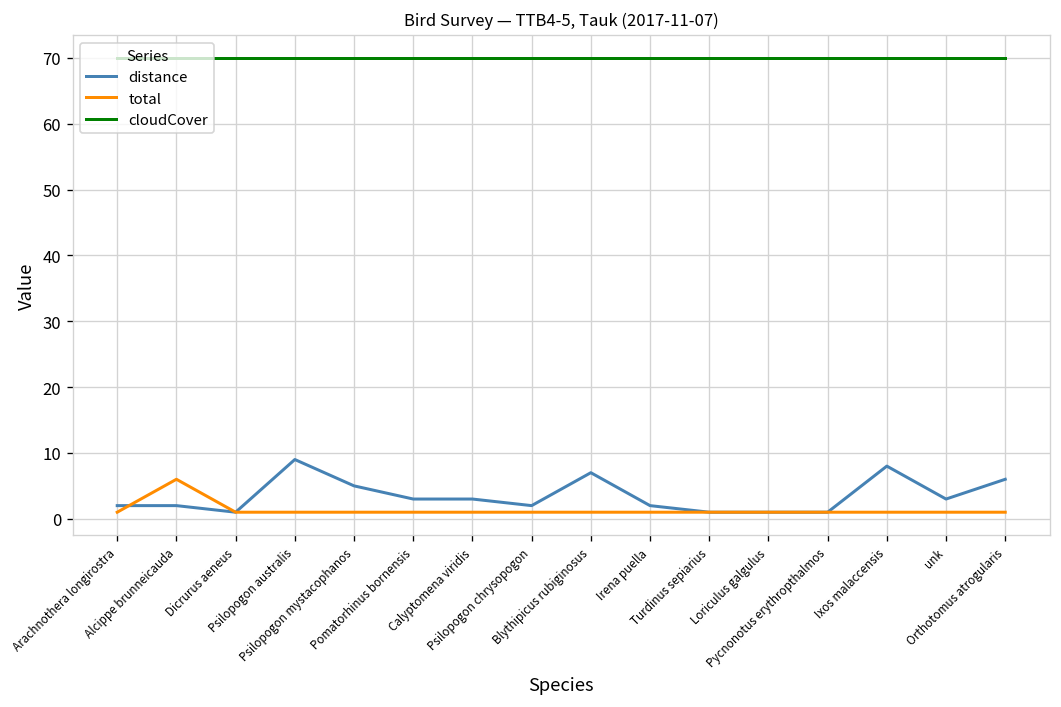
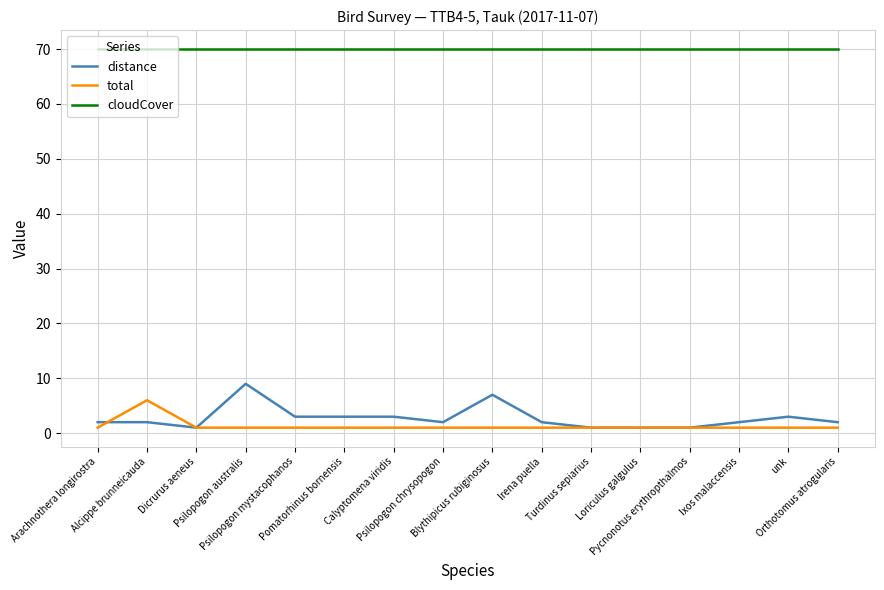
  {
    "distance": {
      "Arachnothera longirostra": 2,
      "Alcippe brunneicauda": 2,
      "Psilopogon australis": 9,
-     "Psilopogon mystacophanos": 5,
+     "Psilopogon mystacophanos": 3,
      "Pomatorhinus bornensis": 3,
      "Calyptomena viridis": 3,
      "Psilopogon chrysopogon": 2,
      "Blythipicus rubiginosus": 7,
      "Irena puella": 2,
-     "Ixos malaccensis": 8,
+     "Ixos malaccensis": 2,
      "unk": 3,
-     "Orthotomus atrogularis": 6
+     "Orthotomus atrogularis": 2
    },
    "total": {
      "Arachnothera longirostra": 1,
      "Alcippe brunneicauda": 6,
      "Psilopogon australis": 1,
      "Psilopogon mystacophanos": 1,
      "Pomatorhinus bornensis": 1,
      "Calyptomena viridis": 1,
      "Psilopogon chrysopogon": 1,
      "Blythipicus rubiginosus": 1,
      "Irena puella": 1,
      "Ixos malaccensis": 1,
      "unk": 1,
      "Orthotomus atrogularis": 1
    },
    "cloudCover": {
      "Dicrurus aeneus": 70,
      "Psilopogon australis": 70,
      "Psilopogon mystacophanos": 70,
      "Pomatorhinus bornensis": 70,
      "Calyptomena viridis": 70,
      "Psilopogon chrysopogon": 70,
      "Blythipicus rubiginosus": 70,
      "Irena puella": 70,
      "Turdinus sepiarius": 70,
      "Loriculus galgulus": 70,
      "Pycnonotus erythropthalmos": 70,
      "Ixos malaccensis": 70,
      "unk": 70,
      "Orthotomus atrogularis": 70
    }
  }
